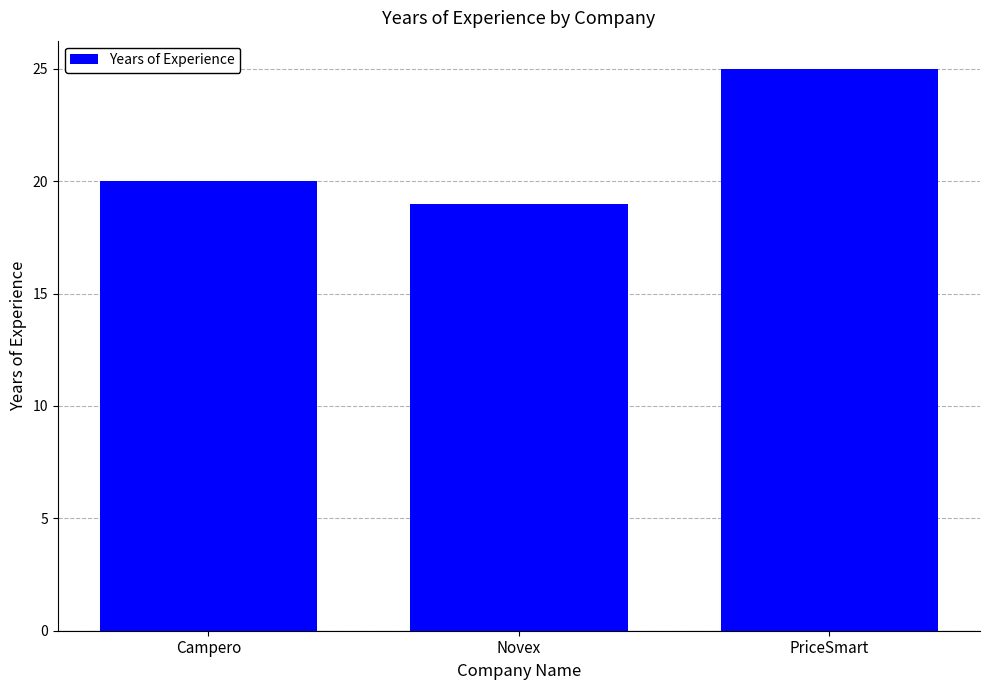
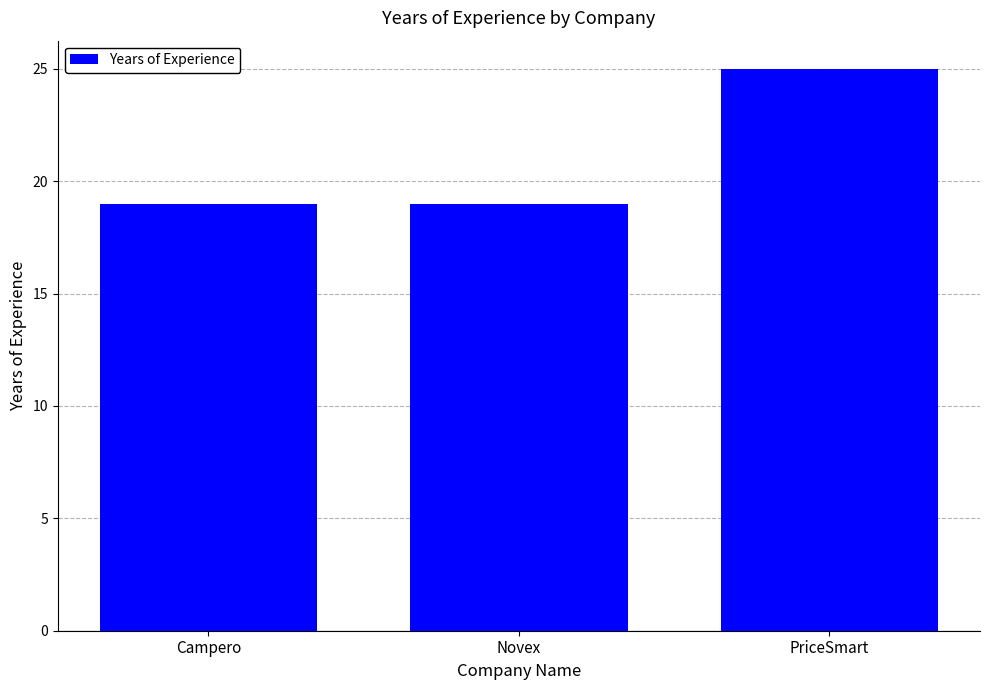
  {
-   "Campero": 20,
+   "Campero": 19,
    "Novex": 19,
    "PriceSmart": 25
  }
